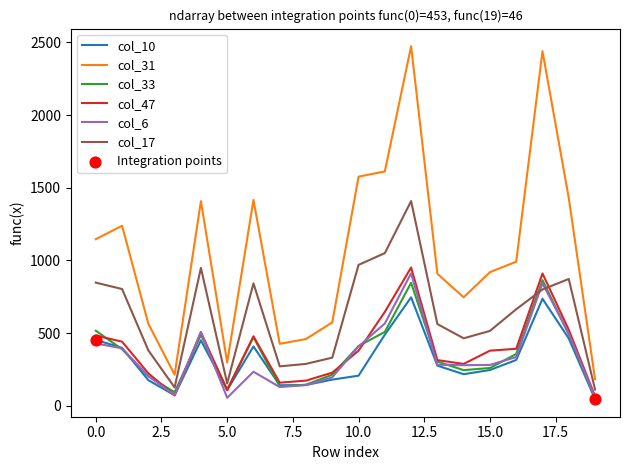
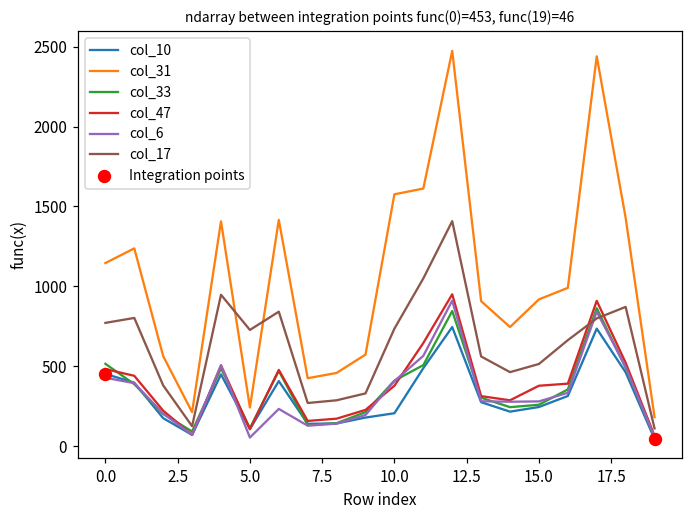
  {
    "col_10": {
      "10.0": 210
    },
    "col_31": {
      "0.0": 1150,
-     "5.0": 300,
+     "5.0": 240,
      "10.0": 1580,
      "15.0": 920
    },
    "col_33": {
      "0.0": 520
    },
    "col_47": {
      "0.0": 480,
      "10.0": 380,
      "15.0": 380
    },
    "col_6": {
      "0.0": 430,
      "5.0": 60,
      "15.0": 280
    },
    "col_17": {
-     "0.0": 850,
-     "5.0": 150,
-     "10.0": 970,
+     "0.0": 770,
+     "5.0": 730,
+     "10.0": 740,
      "15.0": 520
    }
  }
